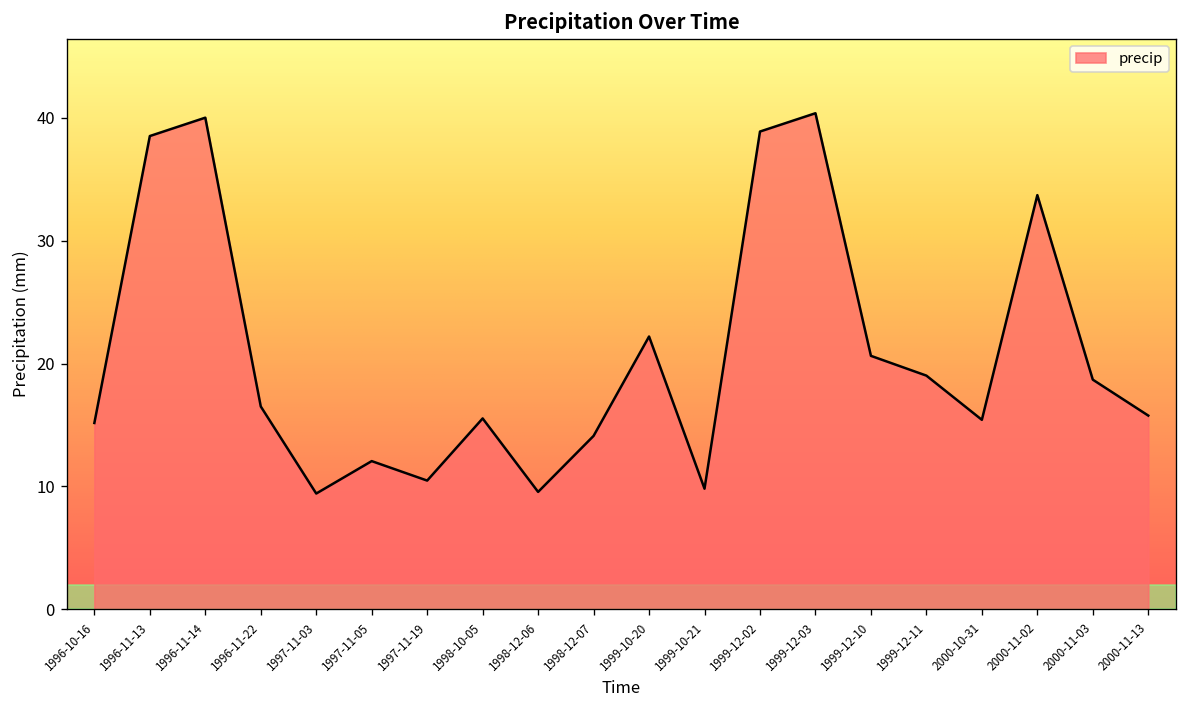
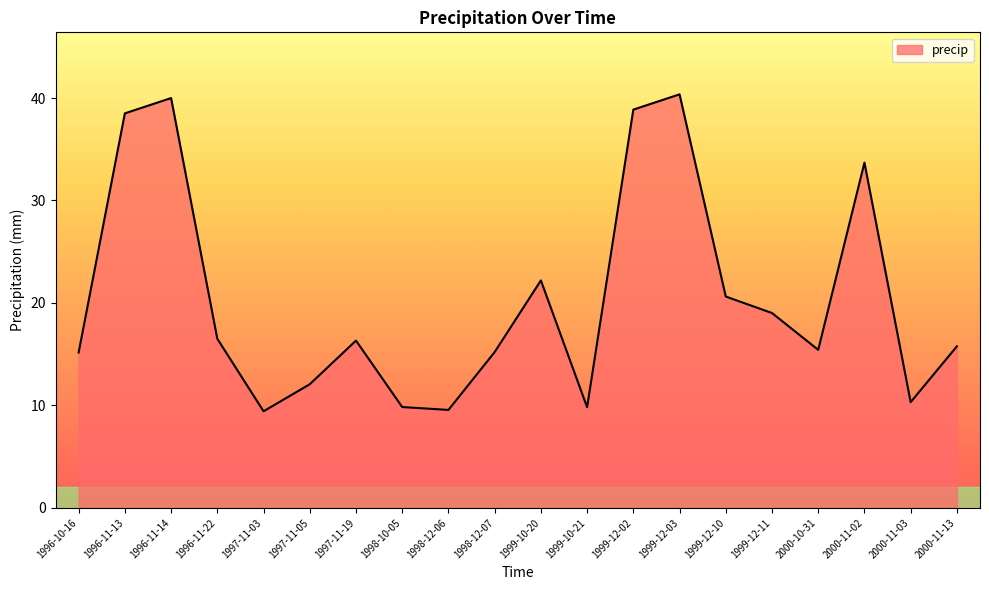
  {
    "1996-10-16": 15.2,
    "1996-11-13": 38.5,
    "1996-11-14": 40.0,
    "1996-11-22": 16.5,
    "1997-11-03": 9.4,
    "1997-11-05": 12.1,
-   "1997-11-19": 10.5,
-   "1998-10-05": 15.5,
+   "1997-11-19": 16.3,
+   "1998-10-05": 9.8,
    "1998-12-06": 9.6,
-   "1998-12-07": 14.1,
+   "1998-12-07": 15.2,
    "1999-10-20": 22.2,
    "1999-10-21": 9.8,
    "1999-12-02": 38.9,
    "1999-12-03": 40.4,
    "1999-12-10": 20.6,
    "1999-12-11": 19.0,
    "2000-10-31": 15.4,
    "2000-11-02": 33.7,
-   "2000-11-03": 18.7,
+   "2000-11-03": 10.3,
    "2000-11-13": 15.8
  }
